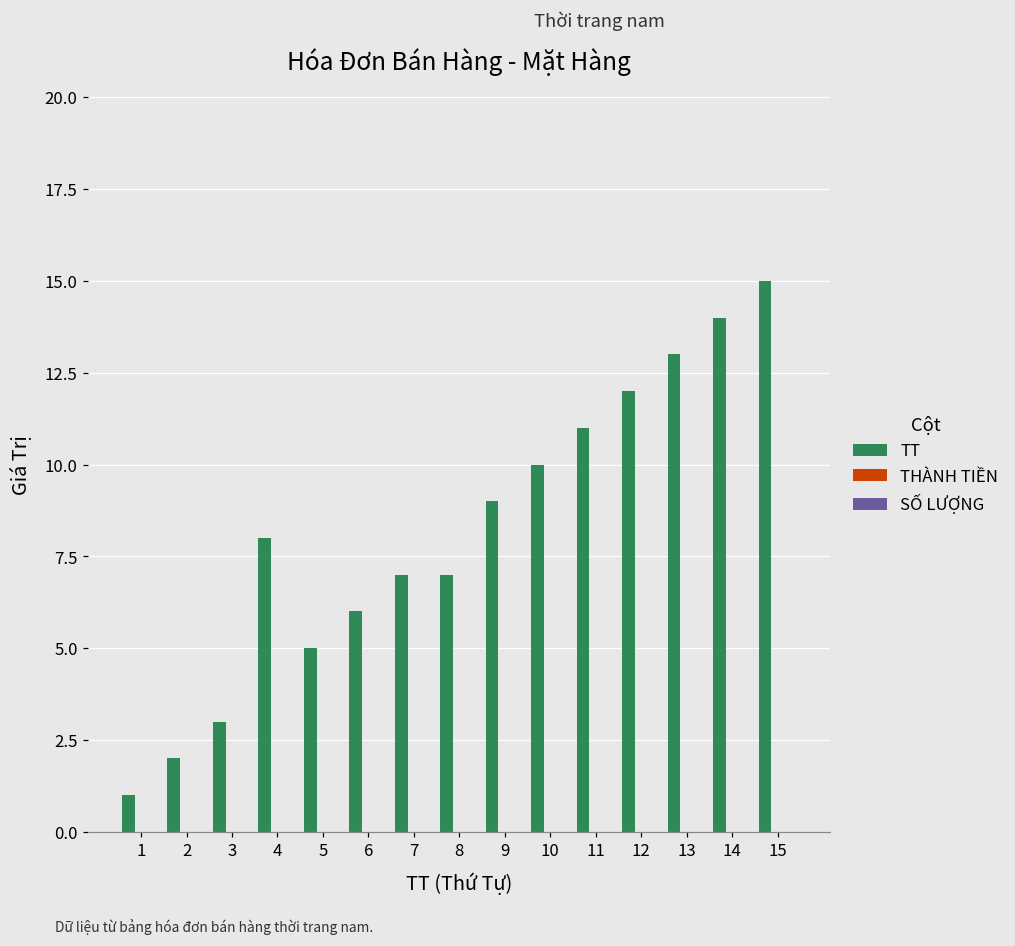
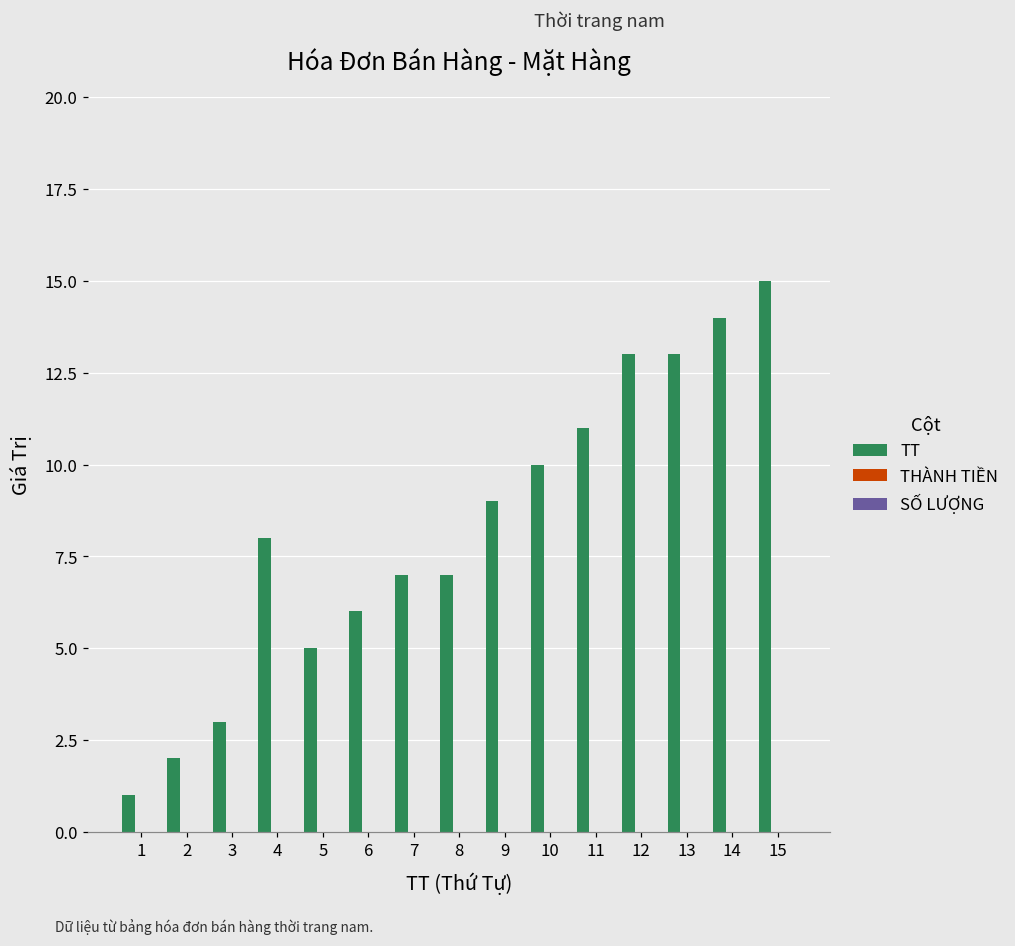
  {
    "TT": {
      "1": 1,
      "2": 2,
      "3": 3,
      "4": 8,
      "5": 5,
      "6": 6,
      "7": 7,
      "8": 7,
      "9": 9,
      "10": 10,
      "11": 11,
-     "12": 12,
+     "12": 13,
      "13": 13,
      "14": 14,
      "15": 15
    },
    "THÀNH TIỀN": {
      "1": 0,
      "2": 0,
      "3": 0,
      "4": 0,
      "5": 0,
      "6": 0,
      "7": 0,
      "8": 0,
      "9": 0,
      "10": 0,
      "11": 0,
      "12": 0,
      "13": 0,
      "14": 0,
      "15": 0
    },
    "SỐ LƯỢNG": {
      "1": 0,
      "2": 0,
      "3": 0,
      "4": 0,
      "5": 0,
      "6": 0,
      "7": 0,
      "8": 0,
      "9": 0,
      "10": 0,
      "11": 0,
      "12": 0,
      "13": 0,
      "14": 0,
      "15": 0
    }
  }
